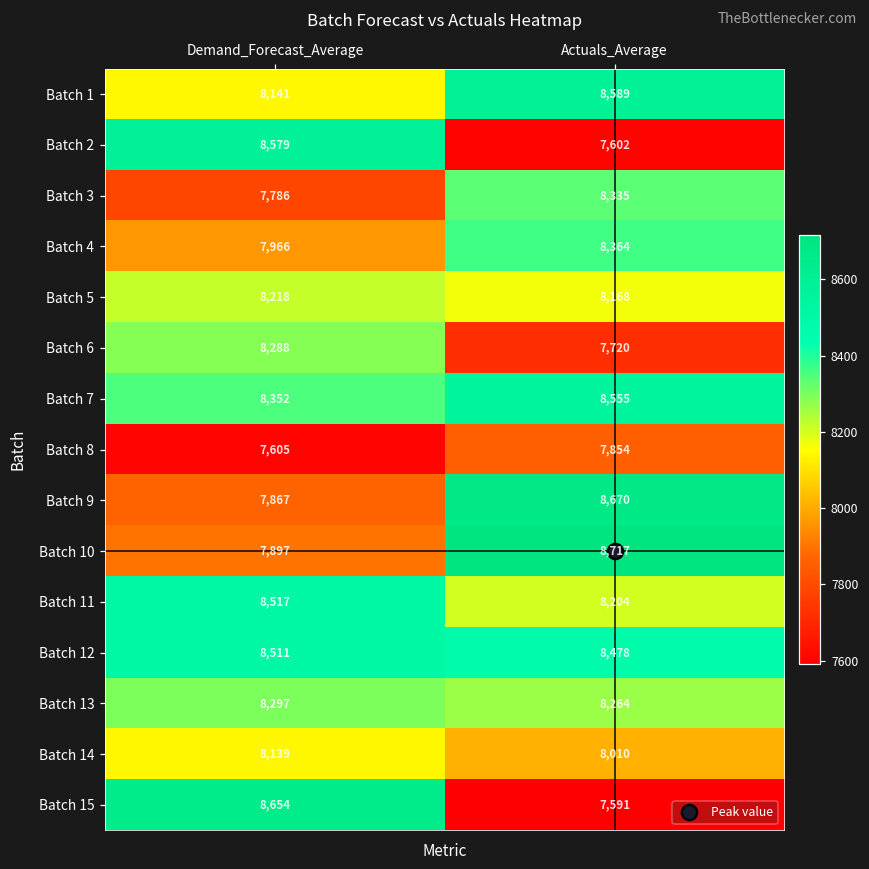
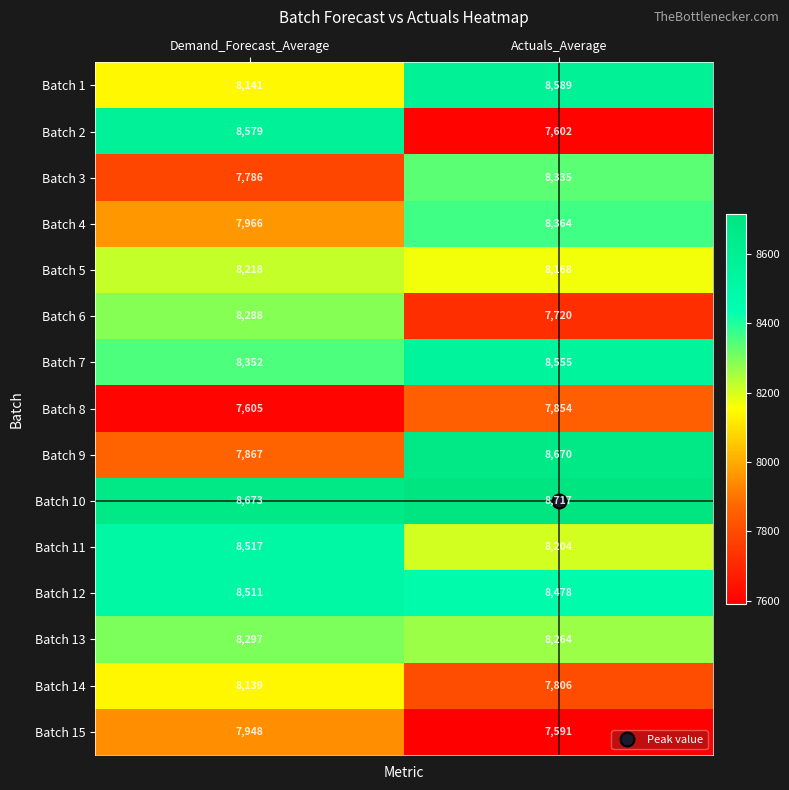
  {
    "Batch 1": {
      "Demand_Forecast_Average": "8,141",
      "Actuals_Average": "8,589"
    },
    "Batch 2": {
      "Demand_Forecast_Average": "8,579",
      "Actuals_Average": "7,602"
    },
    "Batch 3": {
      "Demand_Forecast_Average": "7,786",
      "Actuals_Average": "8,335"
    },
    "Batch 4": {
      "Demand_Forecast_Average": "7,966",
      "Actuals_Average": "8,364"
    },
    "Batch 5": {
      "Demand_Forecast_Average": "8,218",
      "Actuals_Average": "8,168"
    },
    "Batch 6": {
      "Demand_Forecast_Average": "8,288",
      "Actuals_Average": "7,720"
    },
    "Batch 7": {
      "Demand_Forecast_Average": "8,352",
      "Actuals_Average": "8,555"
    },
    "Batch 8": {
      "Demand_Forecast_Average": "7,605",
      "Actuals_Average": "7,854"
    },
    "Batch 9": {
      "Demand_Forecast_Average": "7,867",
      "Actuals_Average": "8,670"
    },
    "Batch 10": {
-     "Demand_Forecast_Average": "7,897"
+     "Demand_Forecast_Average": "8,673"
    },
    "Batch 11": {
      "Demand_Forecast_Average": "8,517",
      "Actuals_Average": "8,204"
    },
    "Batch 12": {
      "Demand_Forecast_Average": "8,511",
      "Actuals_Average": "8,478"
    },
    "Batch 13": {
      "Demand_Forecast_Average": "8,297",
      "Actuals_Average": "8,264"
    },
    "Batch 14": {
      "Demand_Forecast_Average": "8,139",
-     "Actuals_Average": "8,010"
+     "Actuals_Average": "7,806"
    },
    "Batch 15": {
-     "Demand_Forecast_Average": "8,654",
+     "Demand_Forecast_Average": "7,948",
      "Actuals_Average": "7,591"
    }
  }
